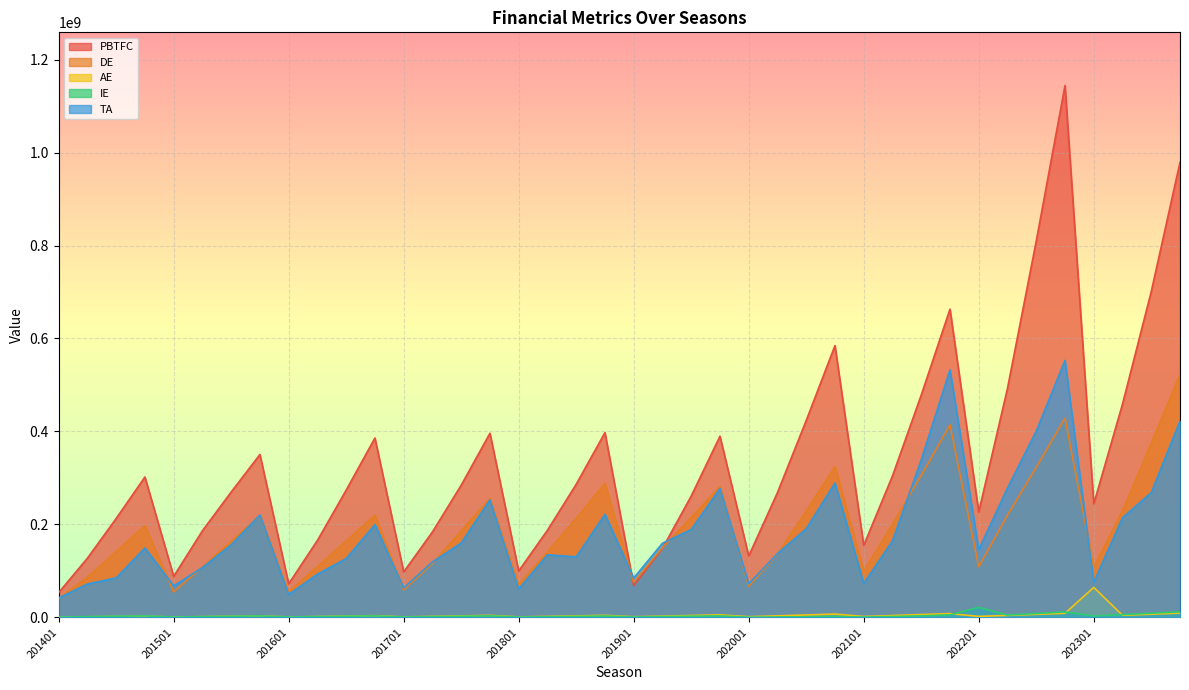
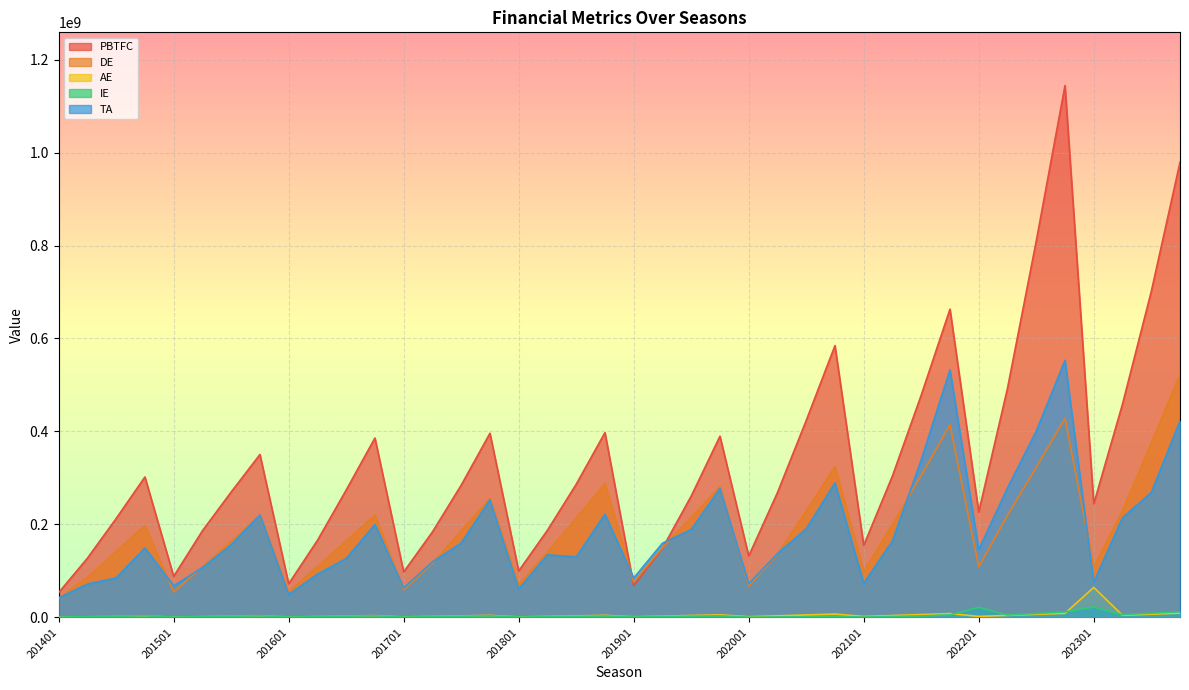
  {
    "AE": {
      "202201": 0,
      "202301": 60000000
    },
    "IE": {
      "202201": 20000000,
-     "202301": 0
+     "202301": 20000000
    },
    "TA": {
      "201501": 70000000,
      "201801": 60000000,
      "201901": 80000000,
      "202101": 70000000,
      "202201": 150000000,
      "202301": 80000000
    }
  }
